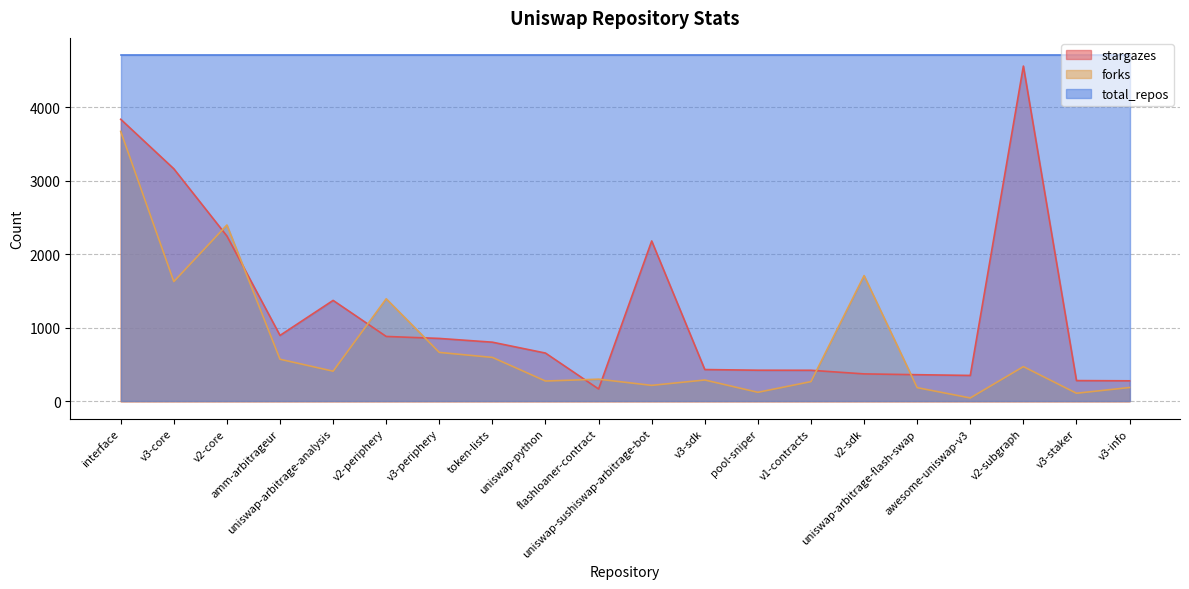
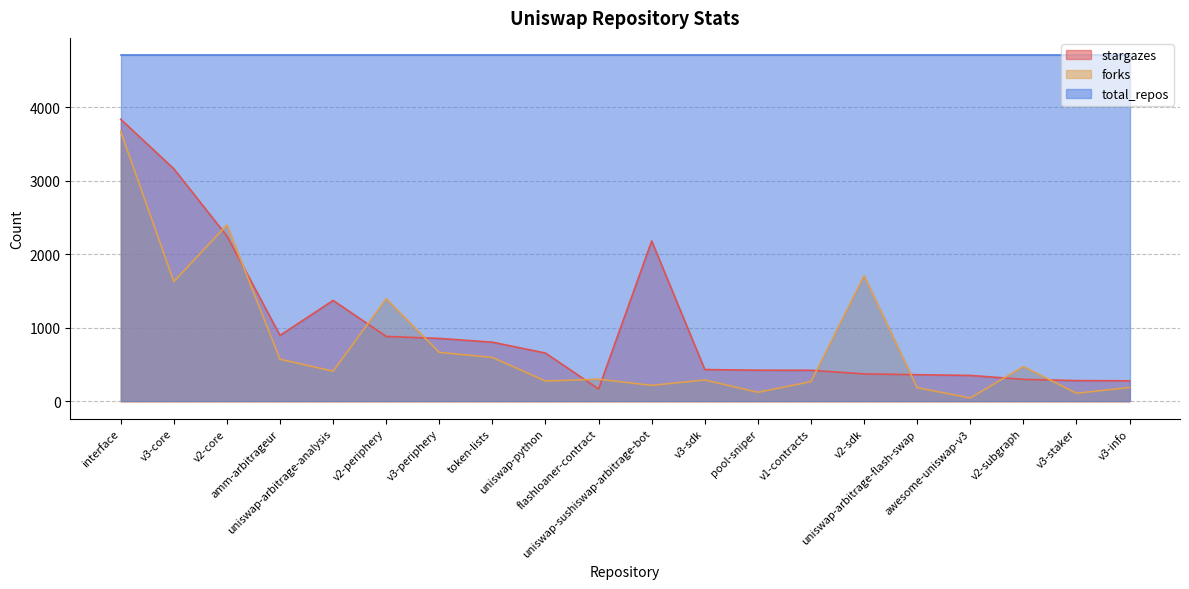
  {
    "stargazes": {
      "interface": 3800,
      "v3-core": 3200,
      "v2-core": 2200,
      "amm-arbitrageur": 900,
      "uniswap-arbitrage-analysis": 1400,
      "v2-periphery": 900,
      "v3-periphery": 900,
      "token-lists": 800,
      "uniswap-python": 700,
      "flashloaner-contract": 200,
      "uniswap-sushiswap-arbitrage-bot": 2200,
      "v3-sdk": 400,
      "pool-sniper": 400,
      "v1-contracts": 400,
      "v2-sdk": 400,
      "uniswap-arbitrage-flash-swap": 400,
      "awesome-uniswap-v3": 400,
-     "v2-subgraph": 4600,
+     "v2-subgraph": 300,
      "v3-staker": 300,
      "v3-info": 300
    },
    "forks": {
      "interface": 3700,
      "v3-core": 1600,
      "v2-core": 2400,
      "amm-arbitrageur": 600,
      "uniswap-arbitrage-analysis": 400,
      "v2-periphery": 1400,
      "v3-periphery": 700,
      "token-lists": 600,
      "uniswap-python": 300,
      "flashloaner-contract": 300,
      "uniswap-sushiswap-arbitrage-bot": 200,
      "v3-sdk": 300,
      "pool-sniper": 100,
      "v1-contracts": 300,
      "v2-sdk": 1700,
      "uniswap-arbitrage-flash-swap": 200,
      "awesome-uniswap-v3": 0,
      "v2-subgraph": 500,
      "v3-staker": 100,
      "v3-info": 200
    },
    "total_repos": {
      "interface": 4700,
      "v3-core": 4700,
      "v2-core": 4700,
      "amm-arbitrageur": 4700,
      "uniswap-arbitrage-analysis": 4700,
      "v2-periphery": 4700,
      "v3-periphery": 4700,
      "token-lists": 4700,
      "uniswap-python": 4700,
      "flashloaner-contract": 4700,
      "uniswap-sushiswap-arbitrage-bot": 4700,
      "v3-sdk": 4700,
      "pool-sniper": 4700,
      "v1-contracts": 4700,
      "v2-sdk": 4700,
      "uniswap-arbitrage-flash-swap": 4700,
      "awesome-uniswap-v3": 4700,
      "v2-subgraph": 4700
    }
  }
